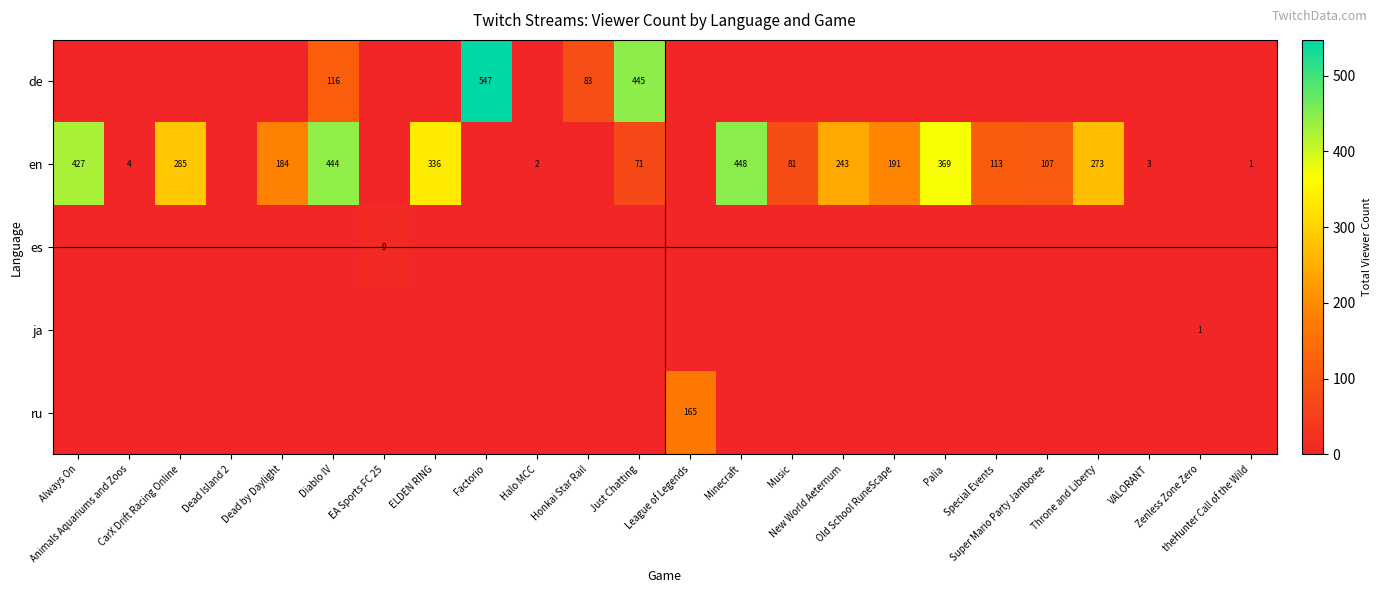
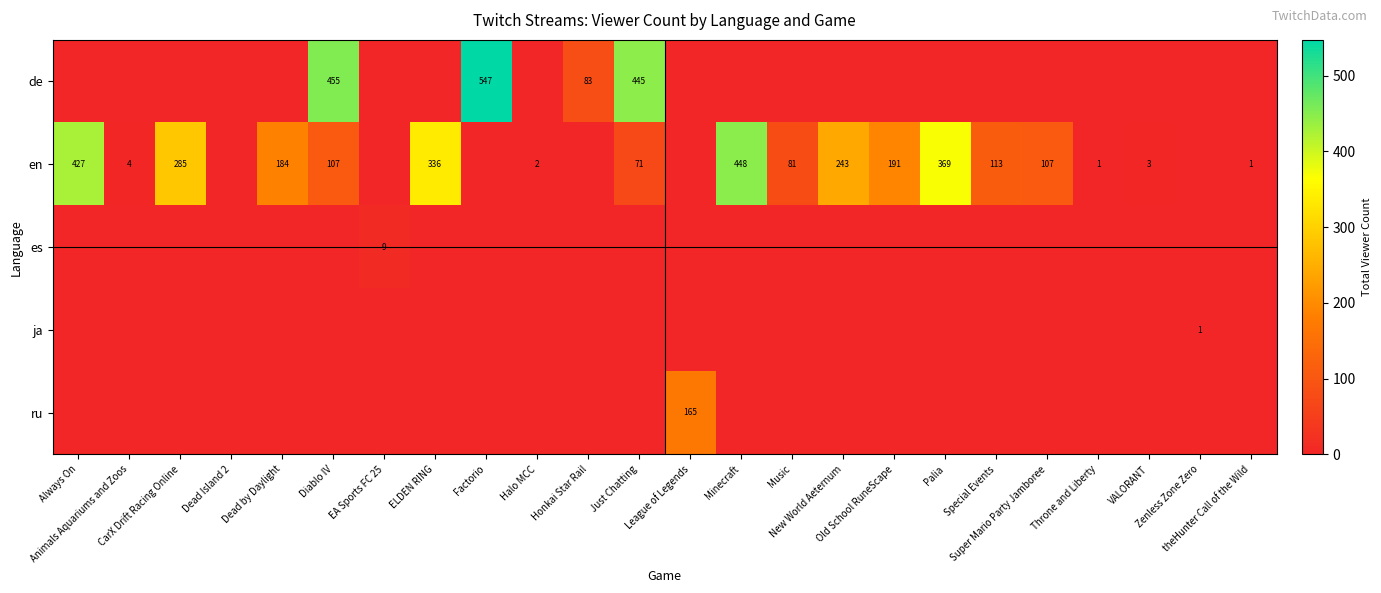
  {
    "de": {
-     "Diablo IV": 116,
+     "Diablo IV": 455,
      "Factorio": 547,
      "Honkai Star Rail": 83,
      "Just Chatting": 445
    },
    "en": {
      "Always On": 427,
      "Animals Aquariums and Zoos": 4,
      "CarX Drift Racing Online": 285,
      "Dead by Daylight": 184,
-     "Diablo IV": 444,
+     "Diablo IV": 107,
      "ELDEN RING": 336,
      "Halo MCC": 2,
      "Just Chatting": 71,
      "Minecraft": 448,
      "Music": 81,
      "New World Aeternum": 243,
      "Old School RuneScape": 191,
      "Palia": 369,
      "Special Events": 113,
      "Super Mario Party Jamboree": 107,
-     "Throne and Liberty": 273,
+     "Throne and Liberty": 1,
      "VALORANT": 3,
      "theHunter Call of the Wild": 1
    },
    "es": {
      "EA Sports FC 25": 9
    },
    "ja": {
      "Zenless Zone Zero": 1
    },
    "ru": {
      "League of Legends": 165
    }
  }
